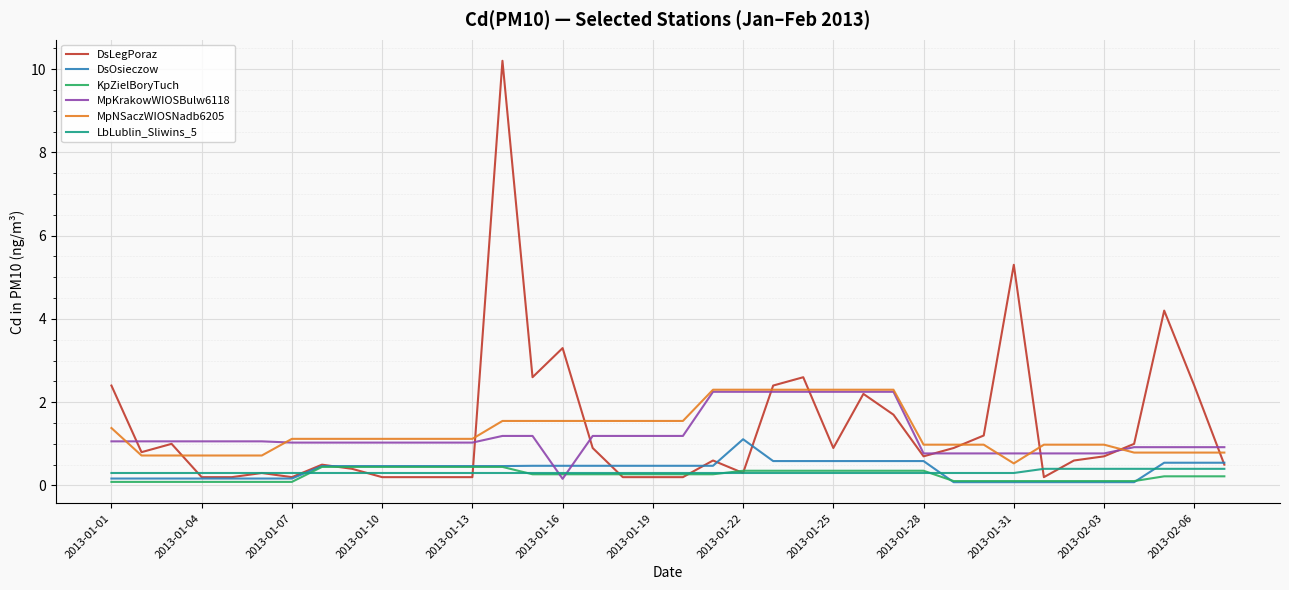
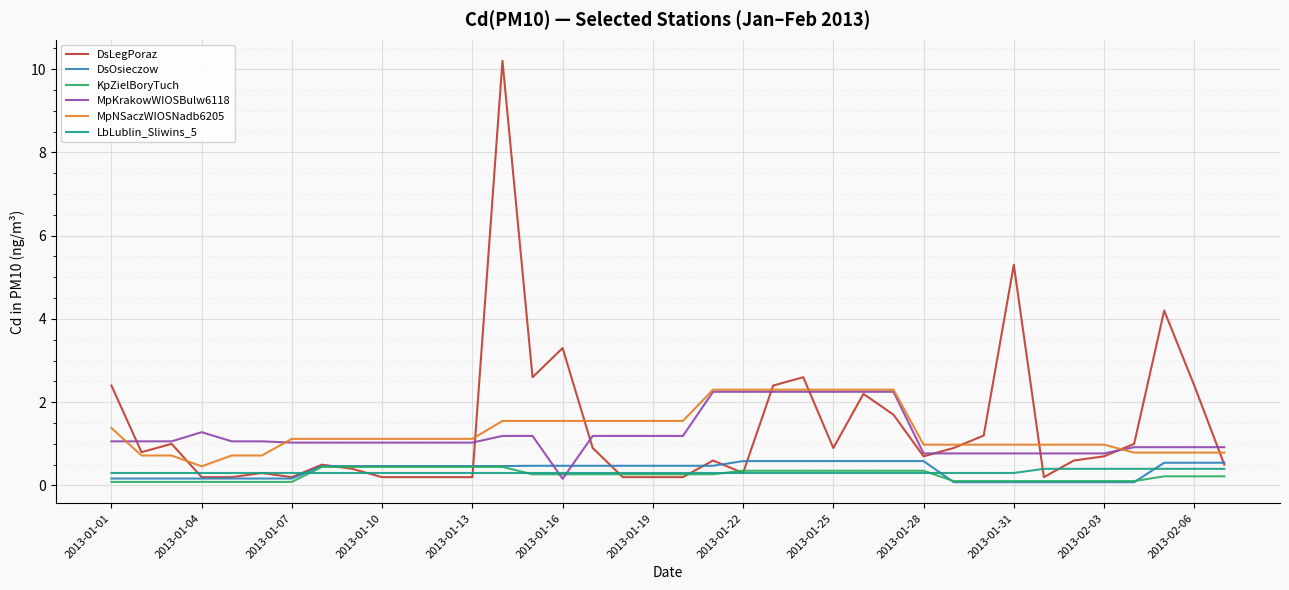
  {
    "DsLegPoraz": {
      "2013-01-01": 2.4,
      "2013-01-10": 0.2,
      "2013-01-13": 0.2,
      "2013-01-16": 3.3,
      "2013-01-19": 0.2,
      "2013-01-25": 0.9,
      "2013-01-28": 0.7,
      "2013-01-31": 5.3,
      "2013-02-03": 0.7,
      "2013-02-06": 2.4
    },
    "DsOsieczow": {
      "2013-01-01": 0.2,
      "2013-01-16": 0.5,
      "2013-01-19": 0.5,
-     "2013-01-22": 1.1,
+     "2013-01-22": 0.6,
      "2013-01-25": 0.6,
      "2013-01-28": 0.6,
      "2013-02-06": 0.5
    },
    "MpKrakowWIOSBulw6118": {
      "2013-01-01": 1.1,
-     "2013-01-04": 1.1,
+     "2013-01-04": 1.3,
      "2013-01-07": 1.0,
      "2013-01-10": 1.0,
      "2013-01-13": 1.0,
      "2013-01-16": 0.2,
      "2013-01-19": 1.2,
      "2013-01-28": 0.8,
      "2013-01-31": 0.8,
      "2013-02-03": 0.8,
      "2013-02-06": 0.9
    },
    "MpNSaczWIOSNadb6205": {
      "2013-01-01": 1.4,
-     "2013-01-04": 0.7,
+     "2013-01-04": 0.5,
      "2013-01-07": 1.1,
      "2013-01-10": 1.1,
      "2013-01-13": 1.1,
      "2013-01-16": 1.6,
      "2013-01-19": 1.6,
      "2013-01-28": 1.0,
-     "2013-01-31": 0.5,
+     "2013-01-31": 1.0,
      "2013-02-03": 1.0,
      "2013-02-06": 0.8
    }
  }
